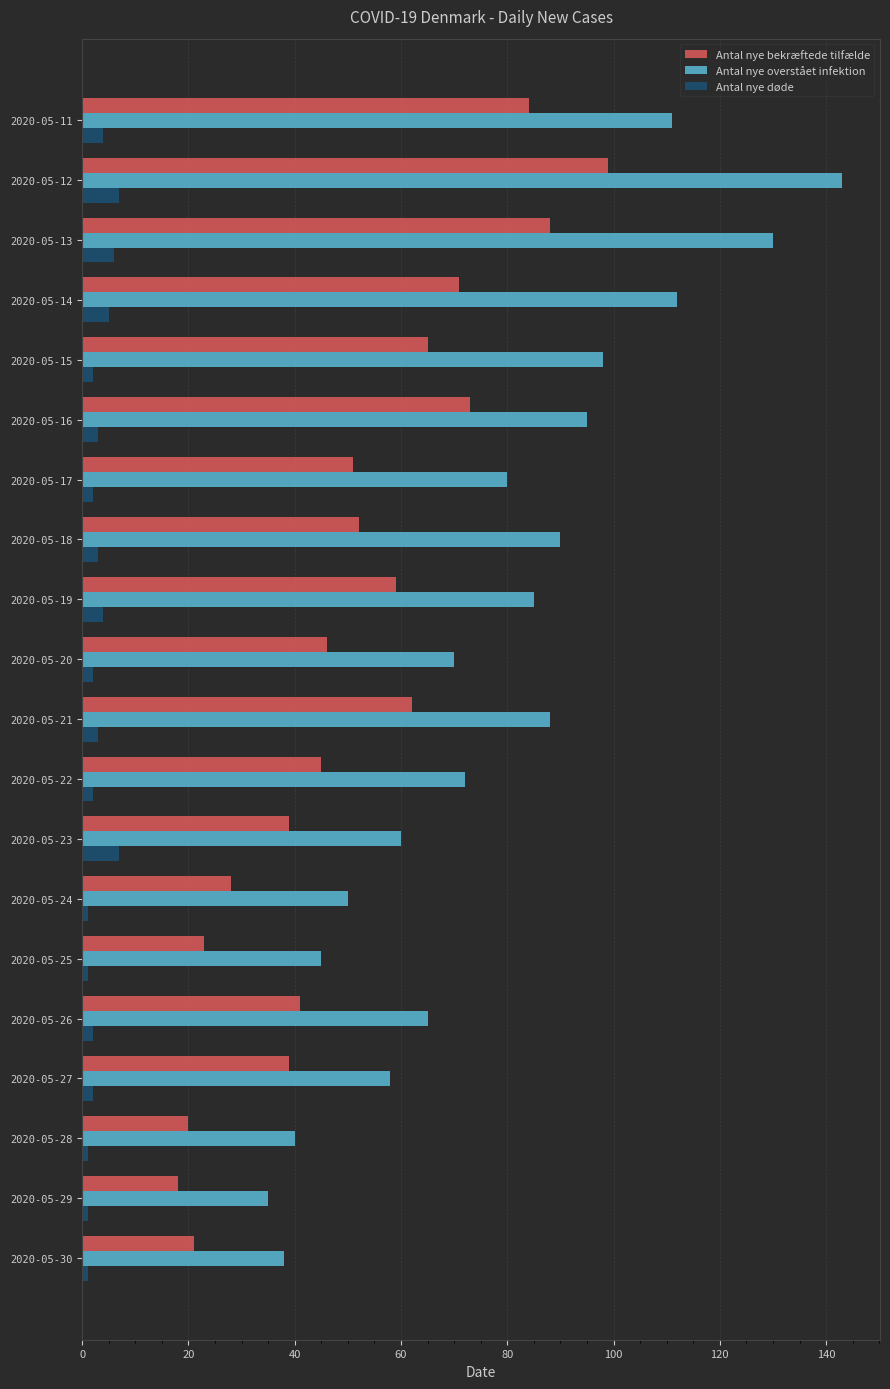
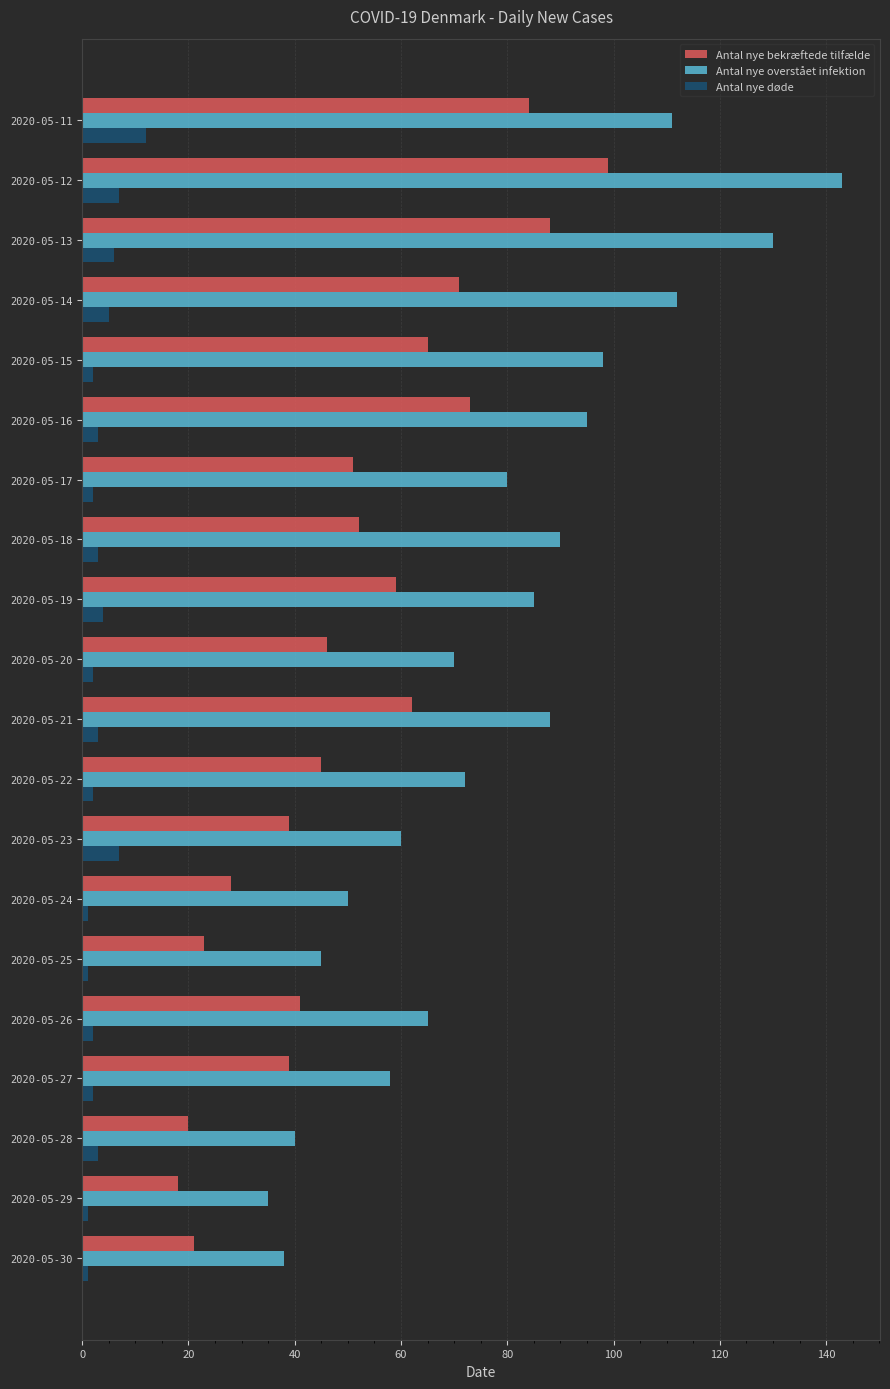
  {
    "Antal nye bekræftede tilfælde": {
      "2020-05-11": 84,
      "2020-05-12": 99,
      "2020-05-13": 88,
      "2020-05-14": 71,
      "2020-05-15": 65,
      "2020-05-16": 73,
      "2020-05-17": 51,
      "2020-05-18": 52,
      "2020-05-19": 59,
      "2020-05-20": 46,
      "2020-05-21": 62,
      "2020-05-22": 45,
      "2020-05-23": 39,
      "2020-05-24": 28,
      "2020-05-25": 23,
      "2020-05-26": 41,
      "2020-05-27": 39,
      "2020-05-28": 20,
      "2020-05-29": 18,
      "2020-05-30": 21
    },
    "Antal nye overstået infektion": {
      "2020-05-11": 111,
      "2020-05-12": 143,
      "2020-05-13": 130,
      "2020-05-14": 112,
      "2020-05-15": 98,
      "2020-05-16": 95,
      "2020-05-17": 80,
      "2020-05-18": 90,
      "2020-05-19": 85,
      "2020-05-20": 70,
      "2020-05-21": 88,
      "2020-05-22": 72,
      "2020-05-23": 60,
      "2020-05-24": 50,
      "2020-05-25": 45,
      "2020-05-26": 65,
      "2020-05-27": 58,
      "2020-05-28": 40,
      "2020-05-29": 35,
      "2020-05-30": 38
    },
    "Antal nye døde": {
-     "2020-05-11": 4,
+     "2020-05-11": 12,
      "2020-05-12": 7,
      "2020-05-13": 6,
      "2020-05-14": 5,
      "2020-05-15": 2,
      "2020-05-16": 3,
      "2020-05-17": 2,
      "2020-05-18": 3,
      "2020-05-19": 4,
      "2020-05-20": 2,
      "2020-05-21": 3,
      "2020-05-22": 2,
      "2020-05-23": 7,
      "2020-05-24": 1,
      "2020-05-25": 1,
      "2020-05-26": 2,
      "2020-05-27": 2,
-     "2020-05-28": 1,
+     "2020-05-28": 3,
      "2020-05-29": 1,
      "2020-05-30": 1
    }
  }
